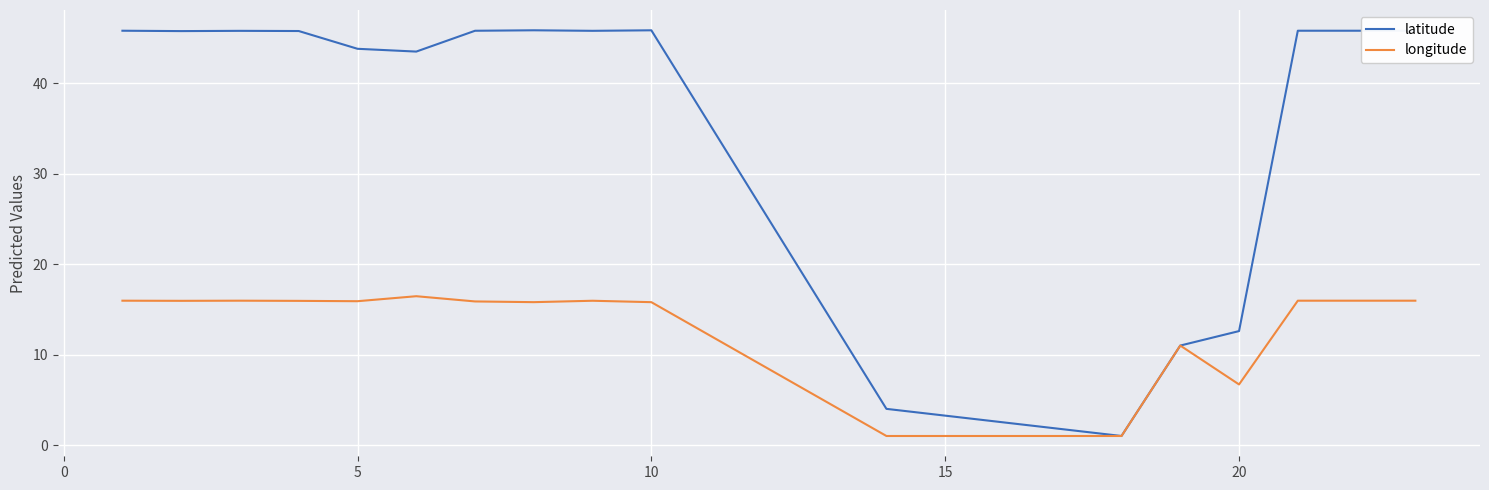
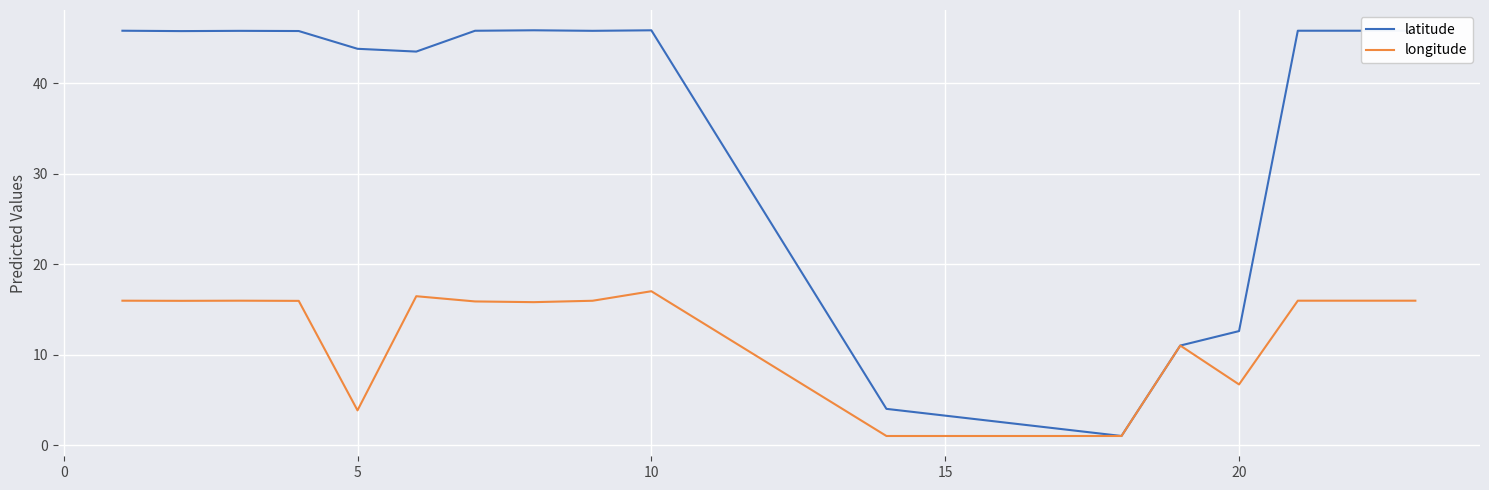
  {
    "latitude": {
      "5": 44,
      "10": 46,
      "20": 13
    },
    "longitude": {
-     "5": 16,
-     "10": 16,
+     "5": 4,
+     "10": 17,
      "20": 7
    }
  }
